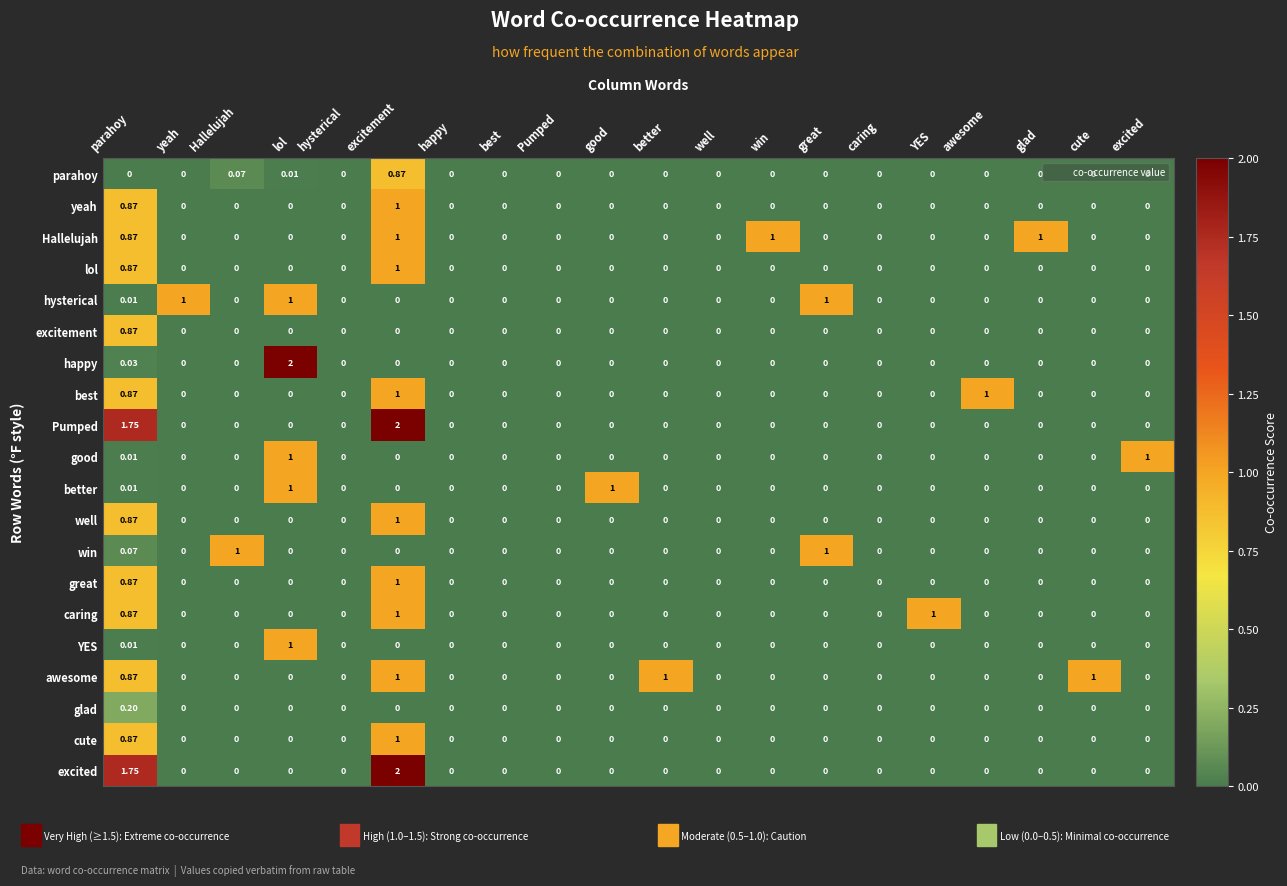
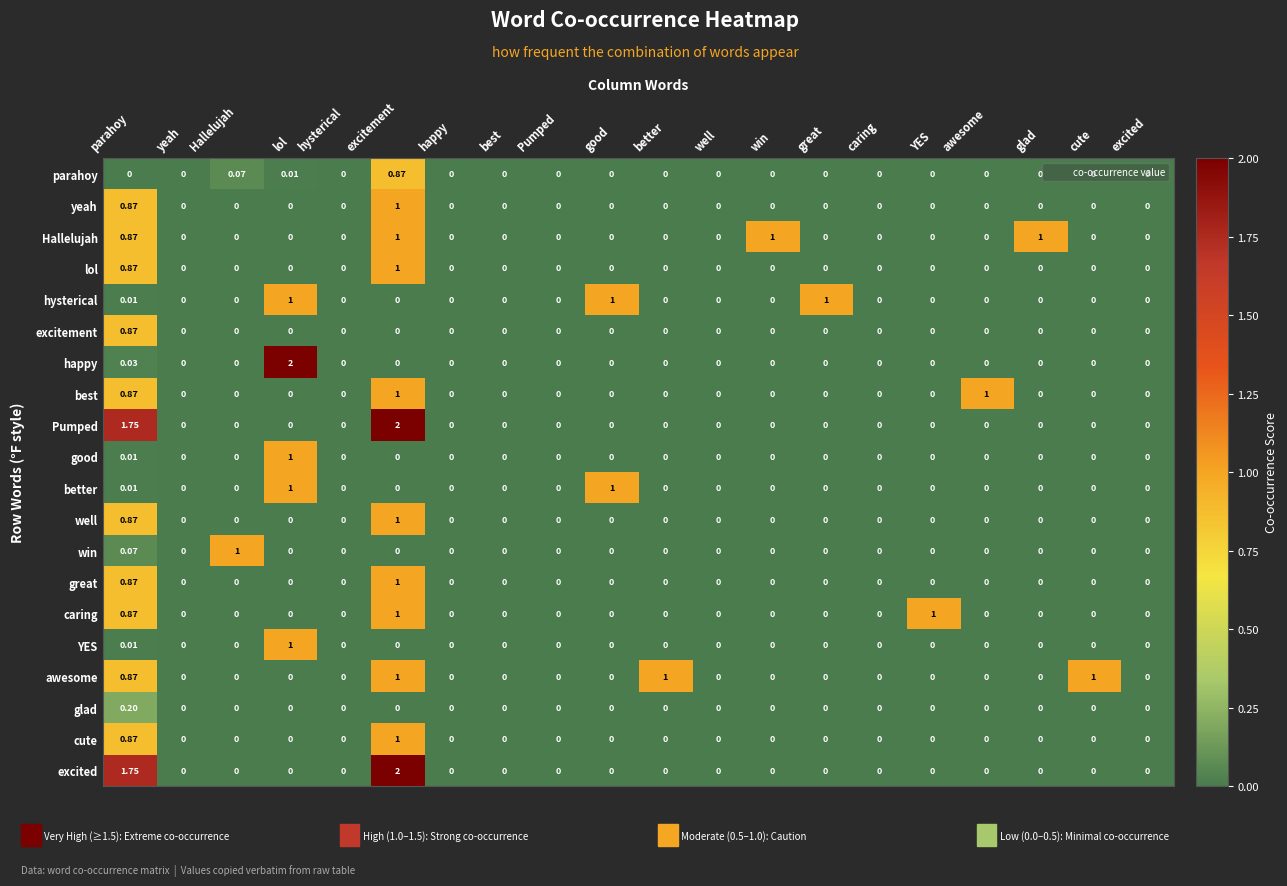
  {
    "hysterical": {
      "parahoy": 0.01,
-     "yeah": 1,
+     "yeah": 0,
      "Hallelujah": 0,
      "lol": 1,
      "hysterical": 0,
      "excitement": 0,
      "happy": 0,
      "best": 0,
      "Pumped": 0,
-     "good": 0,
+     "good": 1,
      "better": 0,
      "well": 0,
      "win": 0,
      "great": 1,
      "caring": 0,
      "YES": 0,
      "awesome": 0,
      "glad": 0,
      "cute": 0,
      "excited": 0
    },
    "good": {
      "parahoy": 0.01,
      "yeah": 0,
      "Hallelujah": 0,
      "lol": 1,
      "hysterical": 0,
      "excitement": 0,
      "happy": 0,
      "best": 0,
      "Pumped": 0,
      "good": 0,
      "better": 0,
      "well": 0,
      "win": 0,
      "great": 0,
      "caring": 0,
      "YES": 0,
      "awesome": 0,
      "glad": 0,
      "cute": 0,
-     "excited": 1
+     "excited": 0
    },
    "win": {
      "parahoy": 0.07,
      "yeah": 0,
      "Hallelujah": 1,
      "lol": 0,
      "hysterical": 0,
      "excitement": 0,
      "happy": 0,
      "best": 0,
      "Pumped": 0,
      "good": 0,
      "better": 0,
      "well": 0,
      "win": 0,
-     "great": 1,
+     "great": 0,
      "caring": 0,
      "YES": 0,
      "awesome": 0,
      "glad": 0,
      "cute": 0,
      "excited": 0
    }
  }
